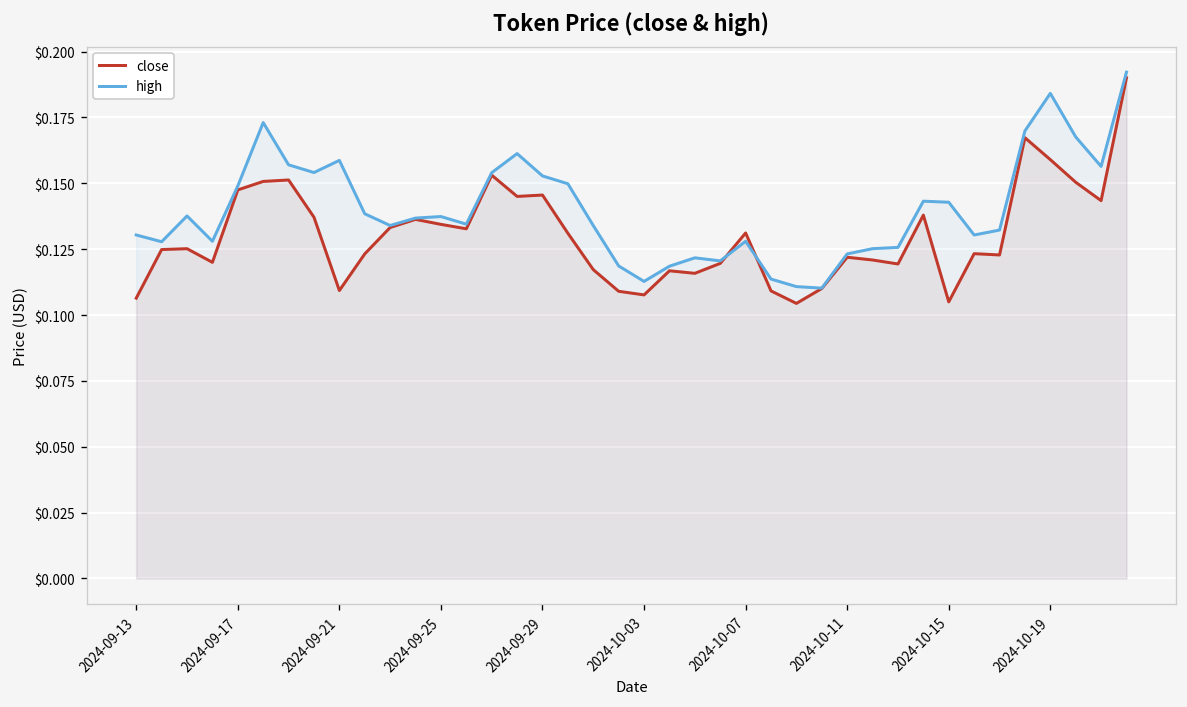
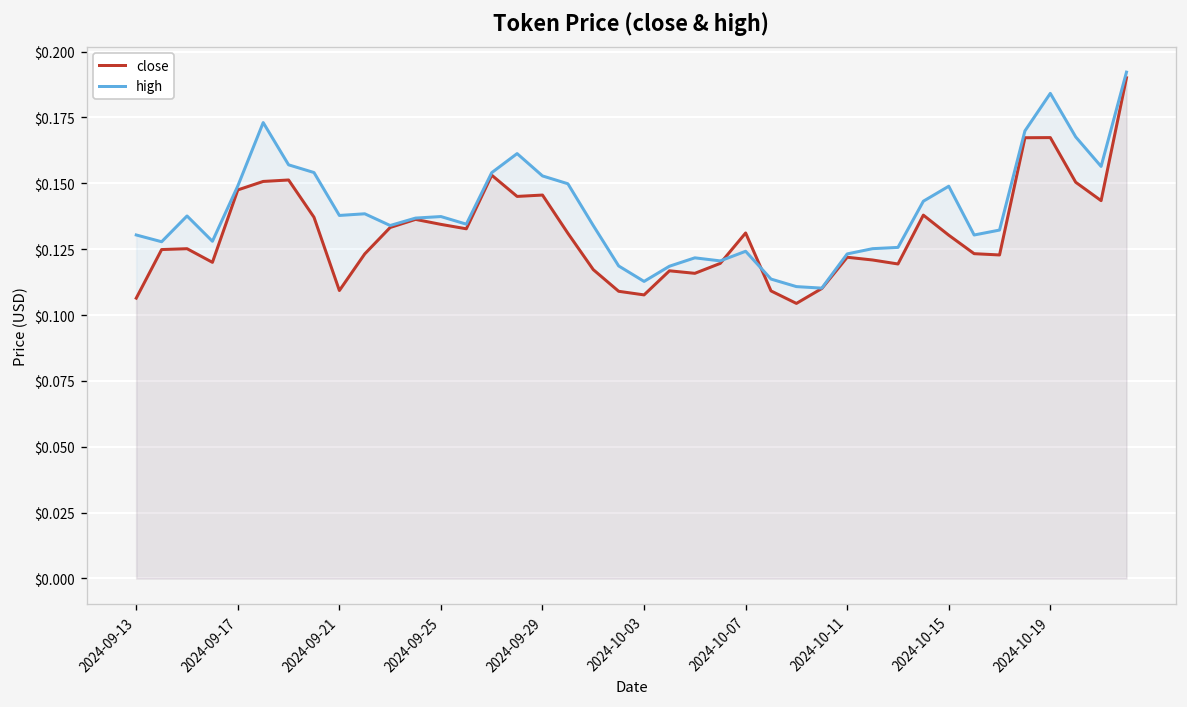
  {
    "close": {
      "2024-09-13": "$0.106",
      "2024-09-17": "$0.147",
      "2024-09-21": "$0.109",
      "2024-09-25": "$0.134",
      "2024-09-29": "$0.146",
      "2024-10-03": "$0.108",
      "2024-10-07": "$0.131",
      "2024-10-11": "$0.122",
-     "2024-10-15": "$0.105",
-     "2024-10-19": "$0.159"
+     "2024-10-15": "$0.130",
+     "2024-10-19": "$0.167"
    },
    "high": {
      "2024-09-13": "$0.130",
      "2024-09-17": "$0.149",
-     "2024-09-21": "$0.159",
+     "2024-09-21": "$0.138",
      "2024-09-25": "$0.137",
      "2024-09-29": "$0.153",
      "2024-10-03": "$0.113",
-     "2024-10-07": "$0.128",
+     "2024-10-07": "$0.124",
      "2024-10-11": "$0.123",
-     "2024-10-15": "$0.143",
+     "2024-10-15": "$0.149",
      "2024-10-19": "$0.184"
    }
  }
